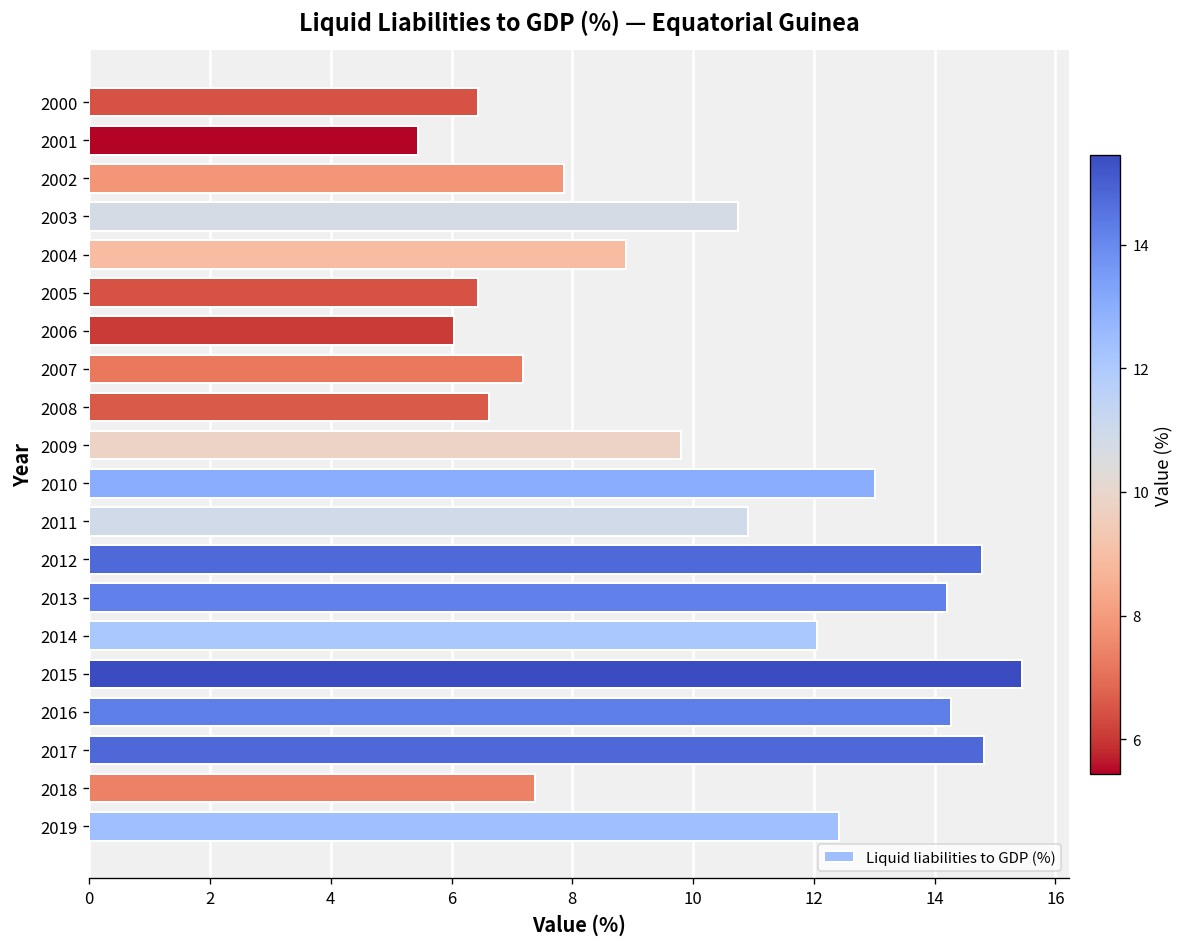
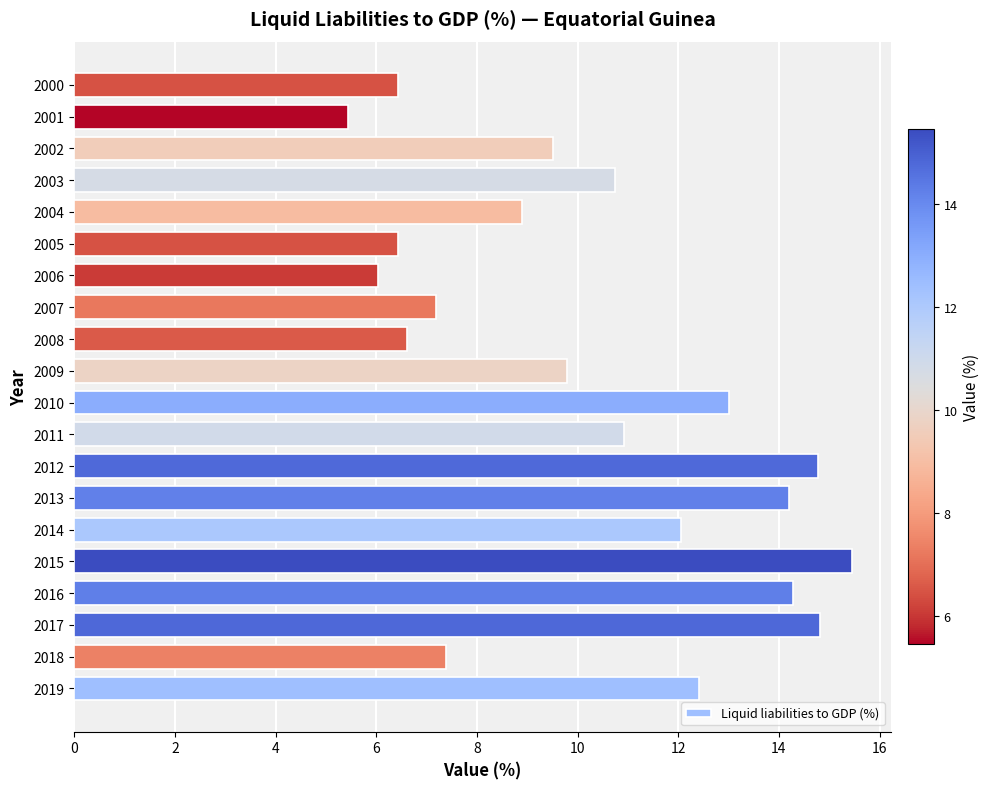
  {
    "2000": 6.4,
    "2001": 5.4,
-   "2002": 7.9,
+   "2002": 9.5,
    "2003": 10.7,
    "2004": 8.9,
    "2005": 6.4,
    "2006": 6.0,
    "2007": 7.2,
    "2008": 6.6,
    "2009": 9.8,
    "2010": 13.0,
    "2011": 10.9,
    "2012": 14.8,
    "2013": 14.2,
    "2014": 12.1,
    "2015": 15.4,
    "2016": 14.3,
    "2017": 14.8,
    "2018": 7.4,
    "2019": 12.4
  }
